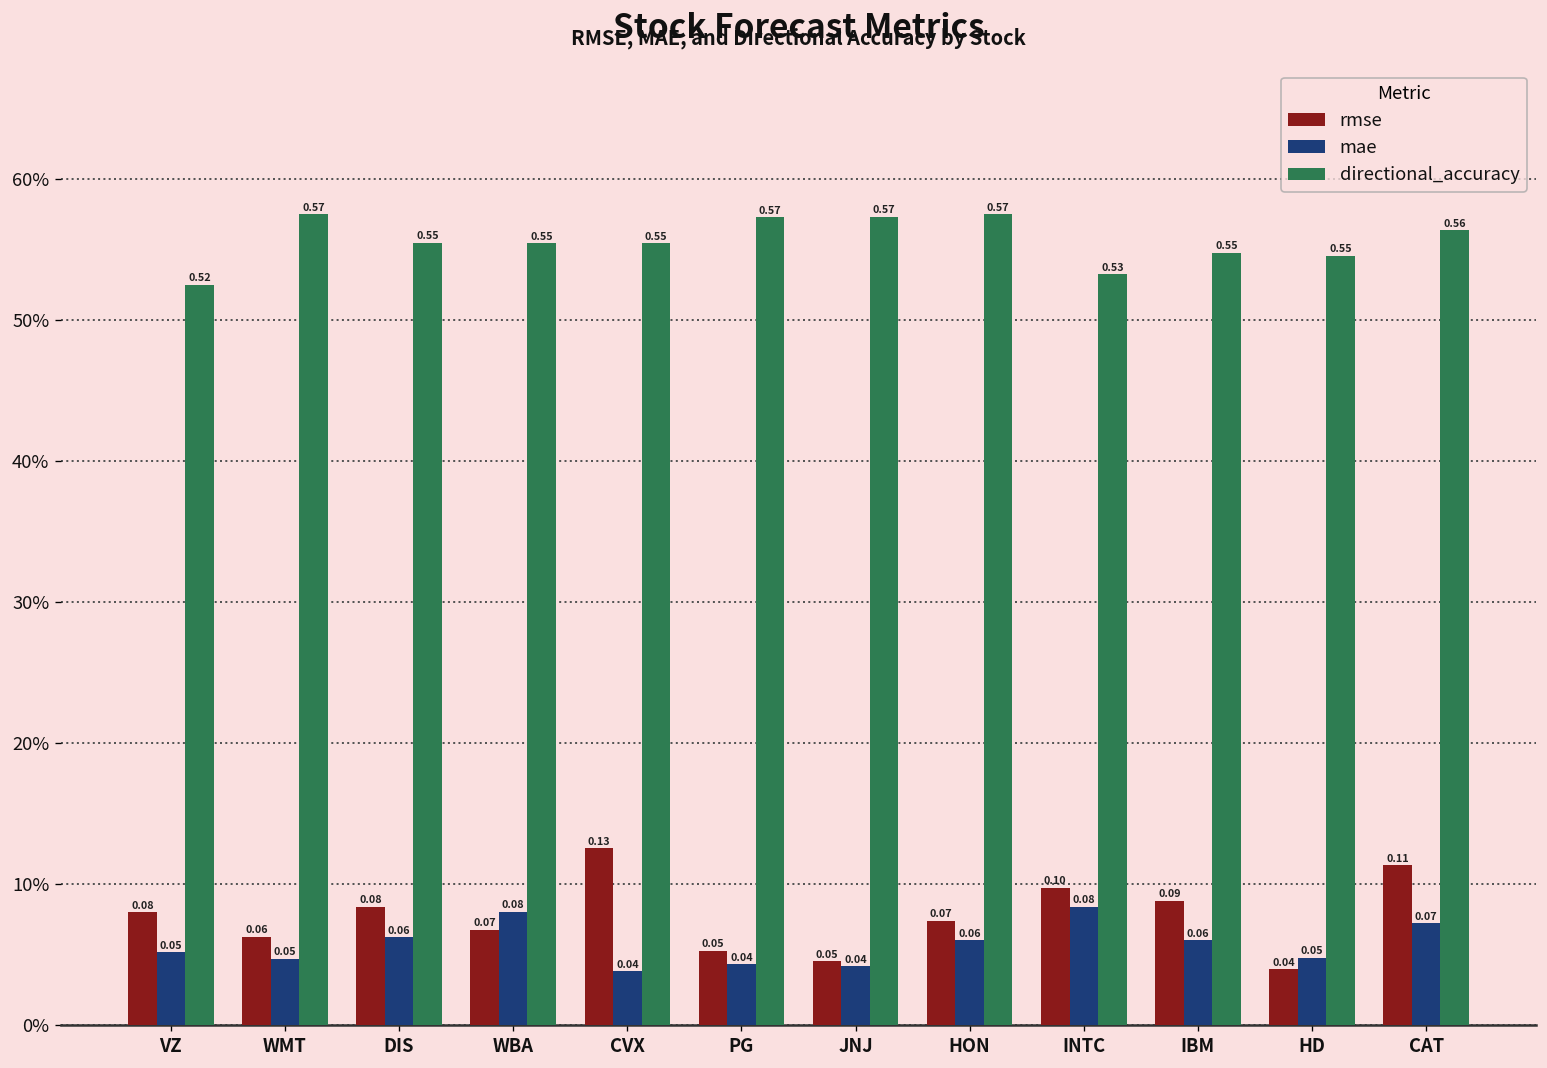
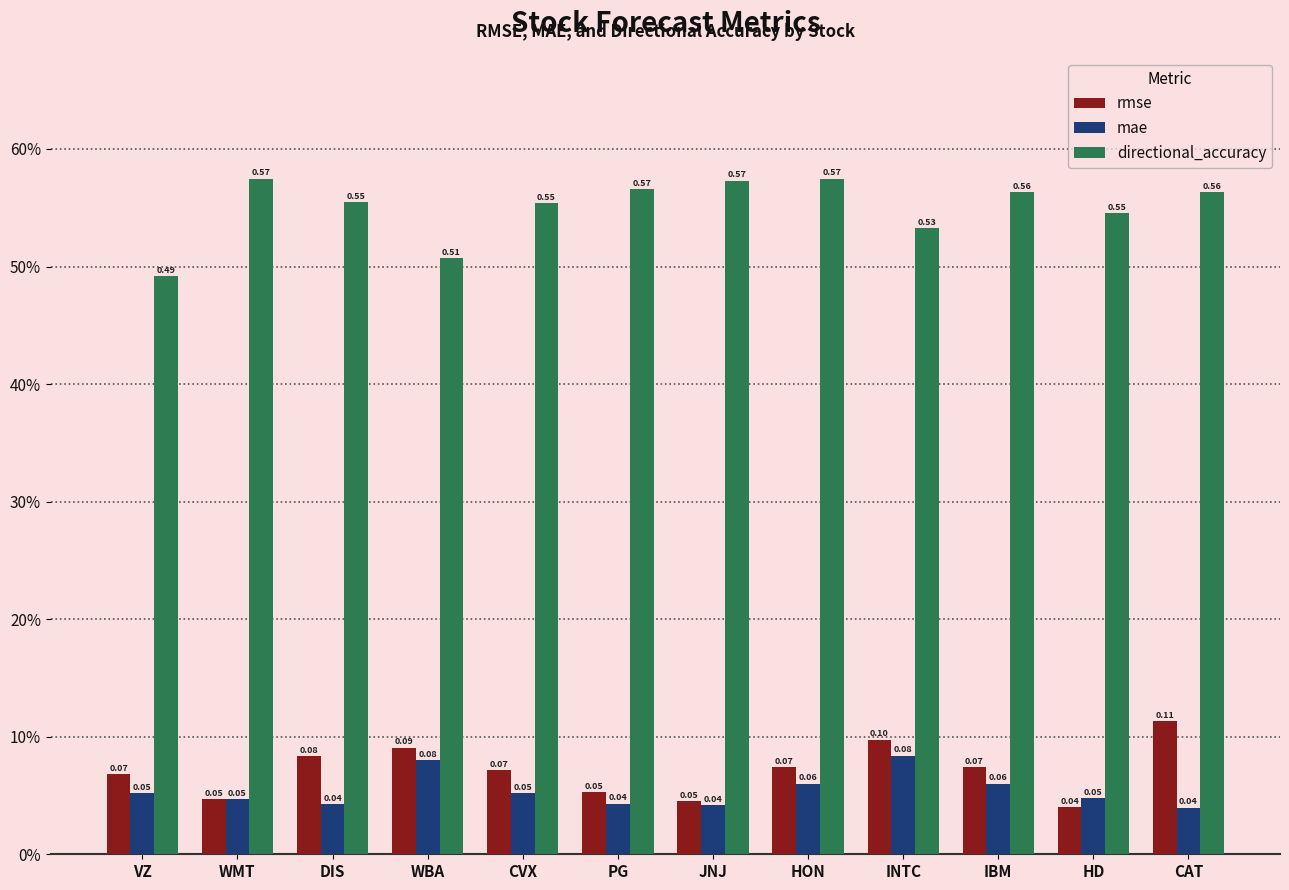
  {
    "rmse": {
-     "VZ": "0.08",
-     "WMT": "0.06",
+     "VZ": "0.07",
+     "WMT": "0.05",
      "DIS": "0.08",
-     "WBA": "0.07",
-     "CVX": "0.13",
+     "WBA": "0.09",
+     "CVX": "0.07",
      "PG": "0.05",
      "JNJ": "0.05",
      "HON": "0.07",
      "INTC": "0.10",
-     "IBM": "0.09",
+     "IBM": "0.07",
      "HD": "0.04",
      "CAT": "0.11"
    },
    "mae": {
      "VZ": "0.05",
      "WMT": "0.05",
-     "DIS": "0.06",
+     "DIS": "0.04",
      "WBA": "0.08",
-     "CVX": "0.04",
+     "CVX": "0.05",
      "PG": "0.04",
      "JNJ": "0.04",
      "HON": "0.06",
      "INTC": "0.08",
      "IBM": "0.06",
      "HD": "0.05",
-     "CAT": "0.07"
+     "CAT": "0.04"
    },
    "directional_accuracy": {
-     "VZ": "0.52",
+     "VZ": "0.49",
      "WMT": "0.57",
      "DIS": "0.55",
-     "WBA": "0.55",
+     "WBA": "0.51",
      "CVX": "0.55",
-     "PG": "57.3%",
+     "PG": "56.6%",
      "JNJ": "0.57",
      "HON": "0.57",
      "INTC": "0.53",
-     "IBM": "0.55",
+     "IBM": "0.56",
      "HD": "0.55",
      "CAT": "0.56"
    }
  }
